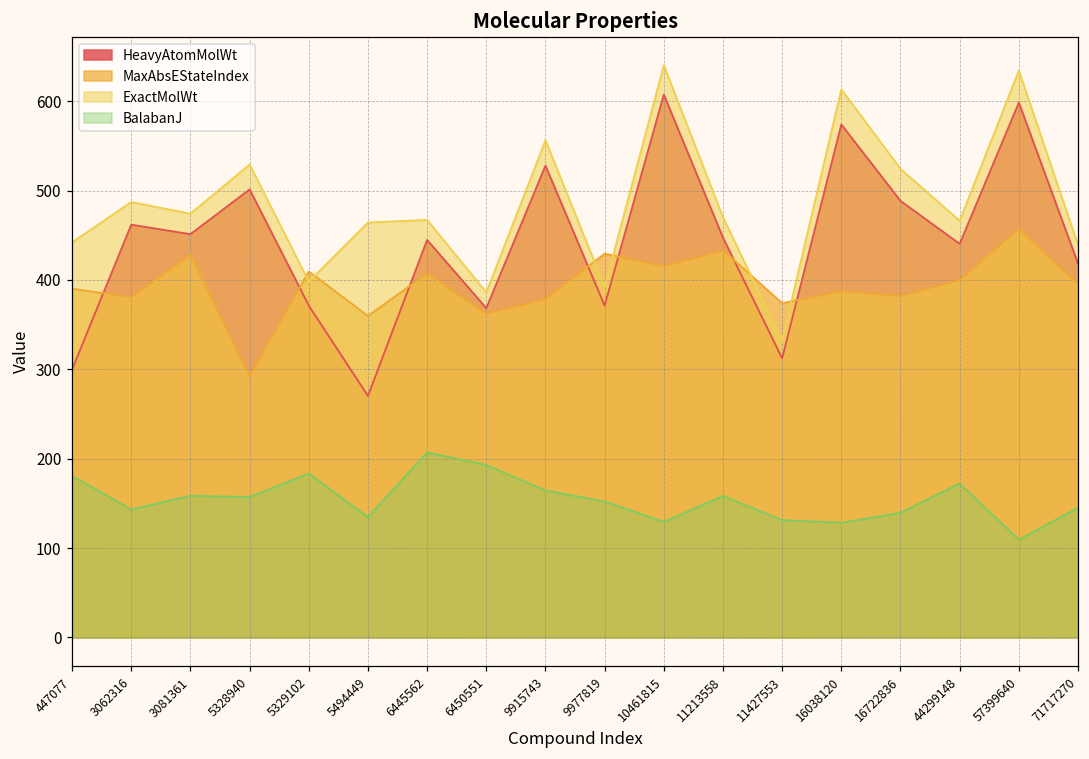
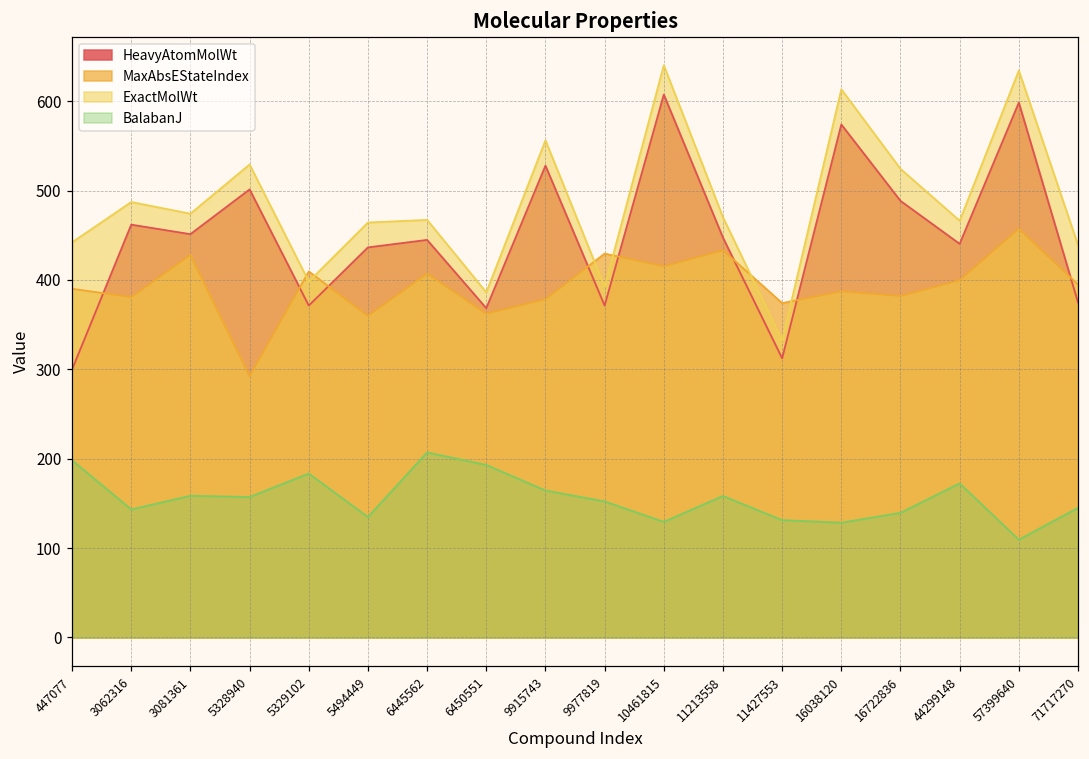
  {
    "HeavyAtomMolWt": {
      "447077": 300,
      "3062316": 460,
      "3081361": 450,
      "5328940": 500,
      "5329102": 370,
-     "5494449": 270,
+     "5494449": 440,
      "6445562": 440,
      "6450551": 370,
      "9915743": 530,
      "9977819": 370,
      "10461815": 610,
      "11213558": 450,
      "11427553": 310,
      "16038120": 570,
      "16722836": 490,
      "44299148": 440,
      "57399640": 600,
-     "71717270": 420
+     "71717270": 370
    },
    "BalabanJ": {
-     "447077": 180,
+     "447077": 200,
      "3062316": 140,
      "3081361": 160,
      "5328940": 160,
      "5329102": 180,
      "5494449": 130,
      "6445562": 210,
      "6450551": 190,
      "9915743": 160,
      "9977819": 150,
      "10461815": 130,
      "11213558": 160,
      "11427553": 130,
      "16038120": 130,
      "16722836": 140,
      "44299148": 170,
      "57399640": 110,
      "71717270": 140
    }
  }
